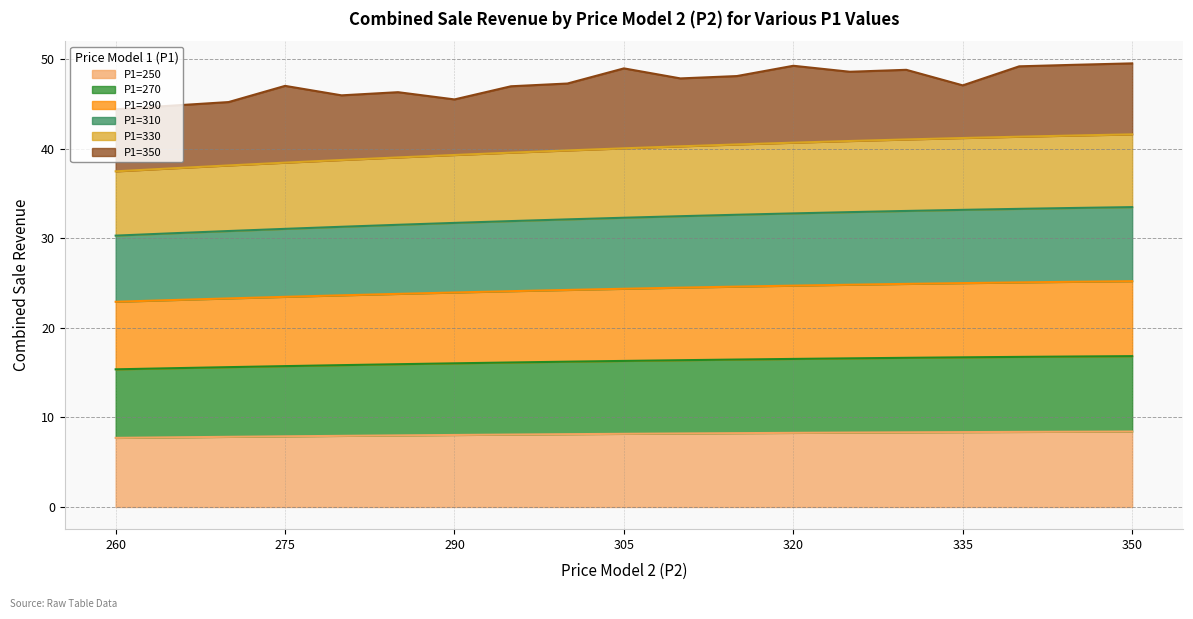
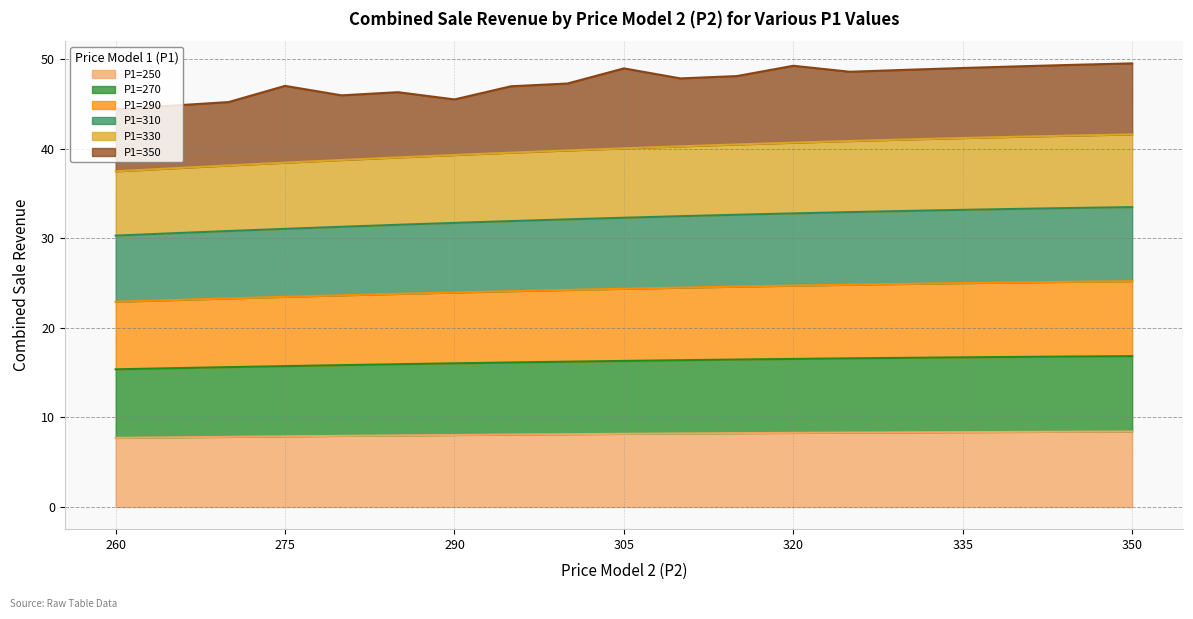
  {
    "P1=250": {
      "260": 8,
      "275": 8,
      "290": 8,
      "305": 8,
      "320": 8,
      "335": 8,
      "350": 8
    },
    "P1=350": {
      "275": 9,
      "290": 6,
      "305": 9,
      "320": 9,
-     "335": 6,
+     "335": 8,
      "350": 8
    }
  }
